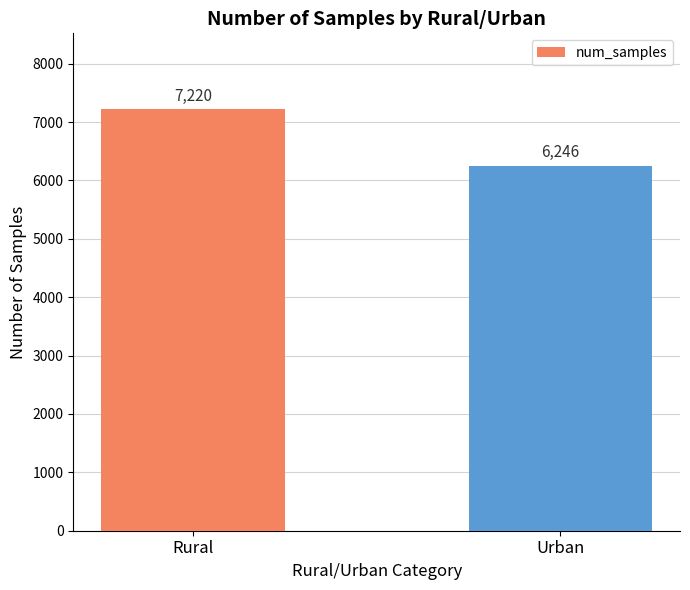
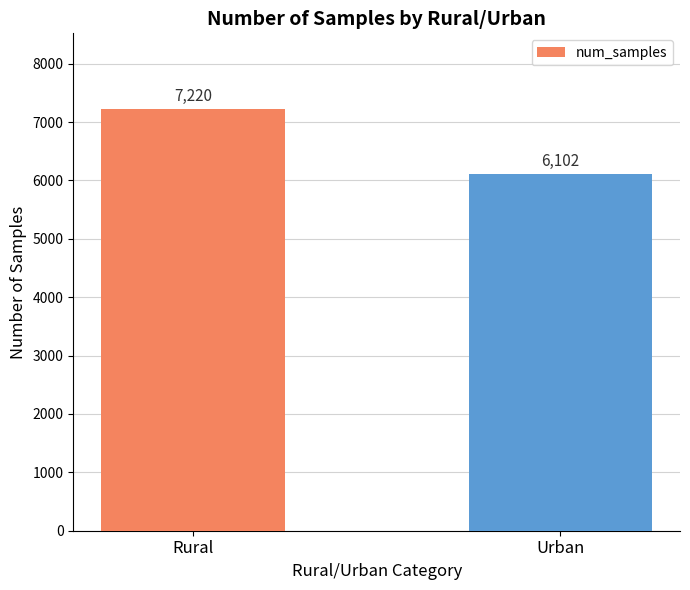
  {
    "Rural": "7,220",
-   "Urban": "6,246"
+   "Urban": "6,102"
  }
